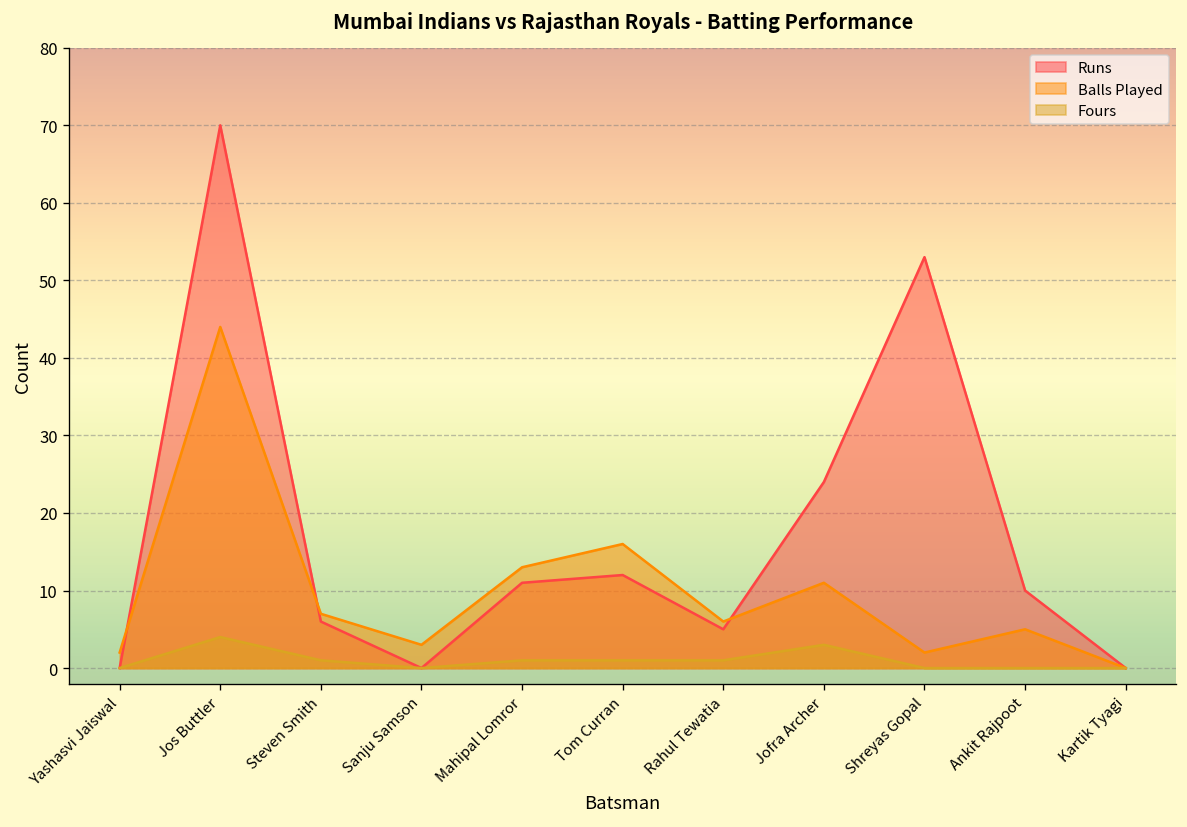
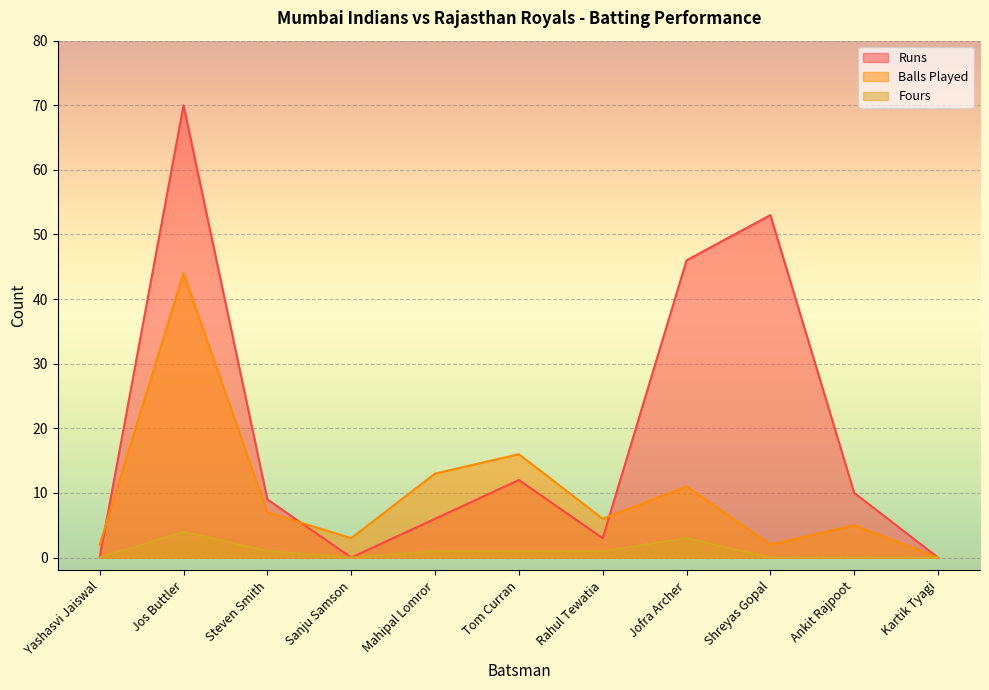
  {
    "Runs": {
      "Jos Buttler": 70,
-     "Steven Smith": 6,
-     "Mahipal Lomror": 11,
+     "Steven Smith": 9,
+     "Mahipal Lomror": 6,
      "Tom Curran": 12,
-     "Rahul Tewatia": 5,
-     "Jofra Archer": 24,
+     "Rahul Tewatia": 3,
+     "Jofra Archer": 46,
      "Shreyas Gopal": 53,
      "Ankit Rajpoot": 10
    }
  }
